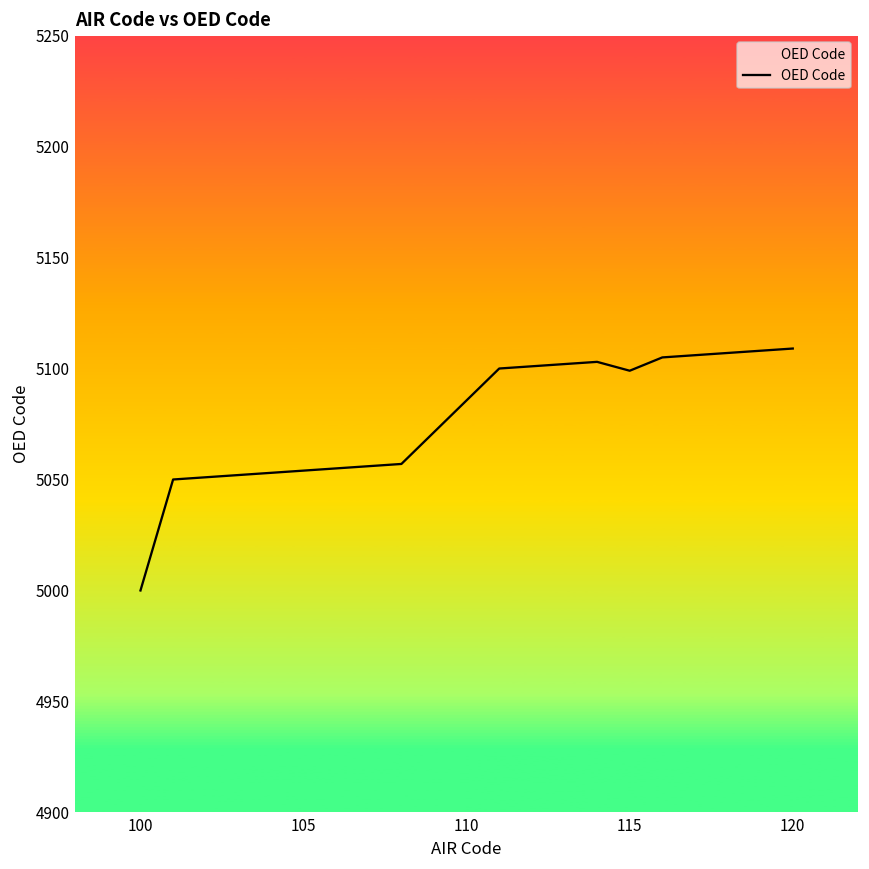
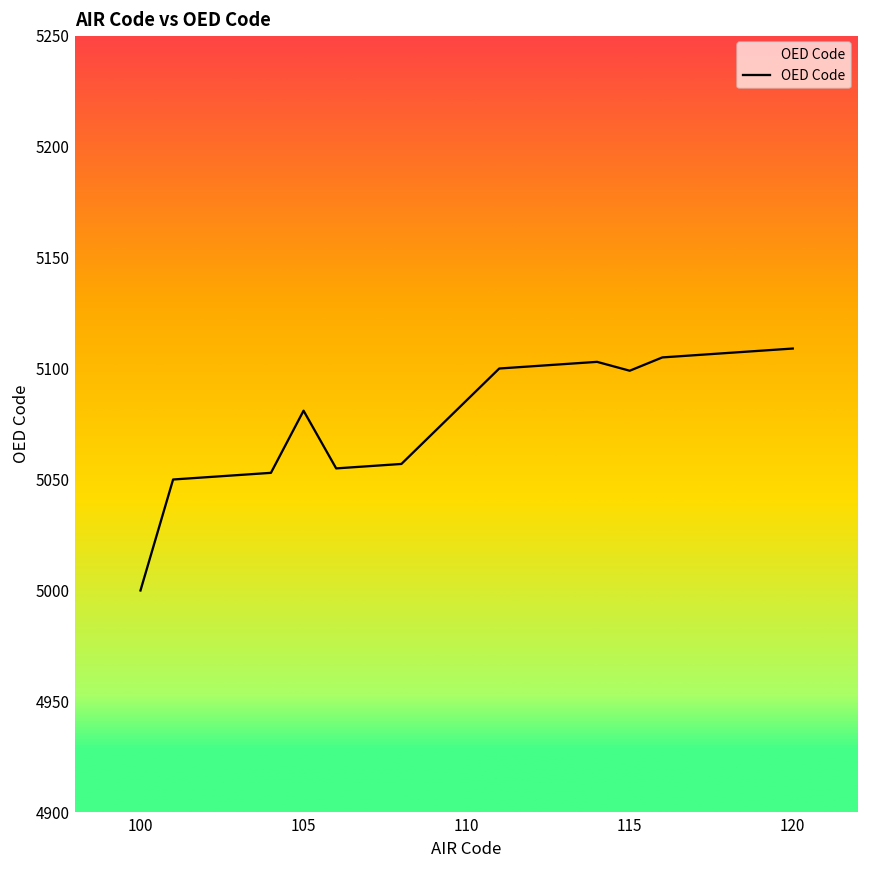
  {
    "100": 5000,
-   "105": 5054,
+   "105": 5081,
    "115": 5099,
    "120": 5109
  }
